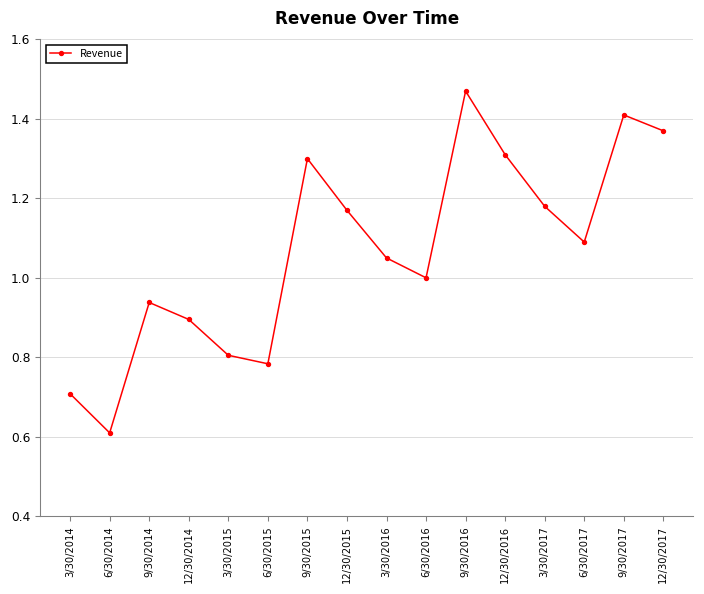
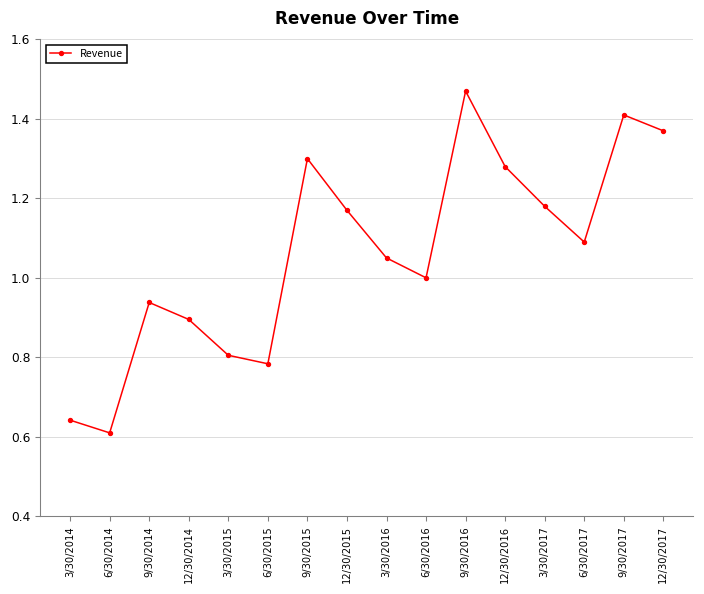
  {
-   "3/30/2014": 0.71,
+   "3/30/2014": 0.64,
    "6/30/2014": 0.61,
    "9/30/2014": 0.94,
    "12/30/2014": 0.90,
    "3/30/2015": 0.80,
    "6/30/2015": 0.78,
    "9/30/2015": 1.30,
    "12/30/2015": 1.17,
    "3/30/2016": 1.05,
    "6/30/2016": 1.00,
    "9/30/2016": 1.47,
-   "12/30/2016": 1.31,
+   "12/30/2016": 1.28,
    "3/30/2017": 1.18,
    "6/30/2017": 1.09,
    "9/30/2017": 1.41,
    "12/30/2017": 1.37
  }
